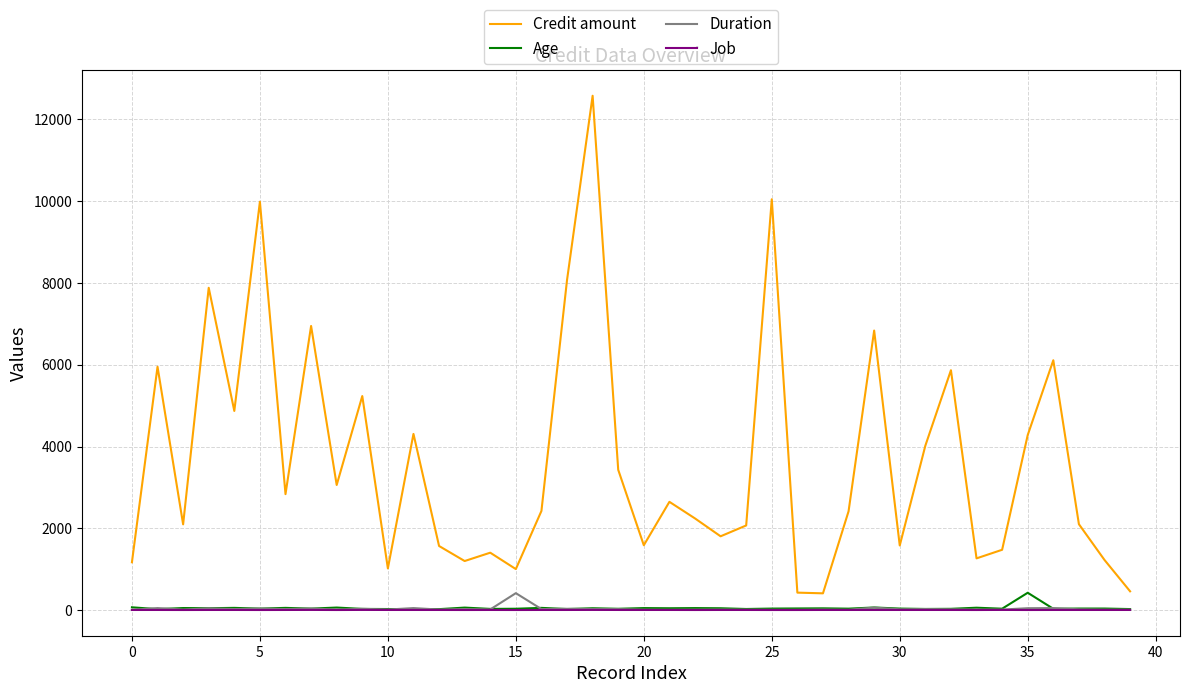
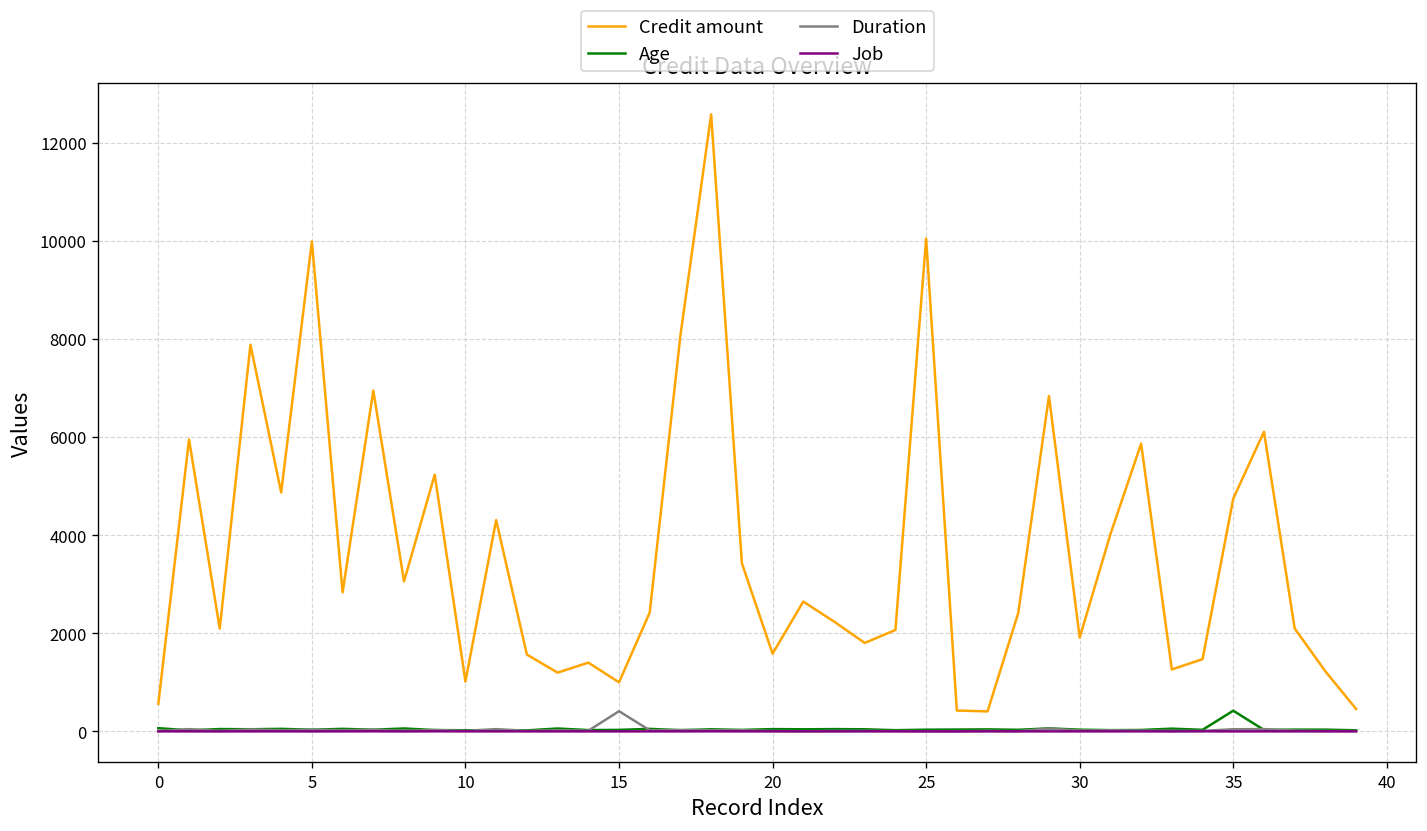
  {
    "Credit amount": {
-     "0": 1200,
+     "0": 600,
      "5": 10000,
      "10": 1000,
      "15": 1000,
      "20": 1600,
      "25": 10000,
-     "30": 1600,
-     "35": 4300
+     "30": 1900,
+     "35": 4700
    },
    "Age": {
      "35": 400
    },
    "Duration": {
      "15": 400
    }
  }
